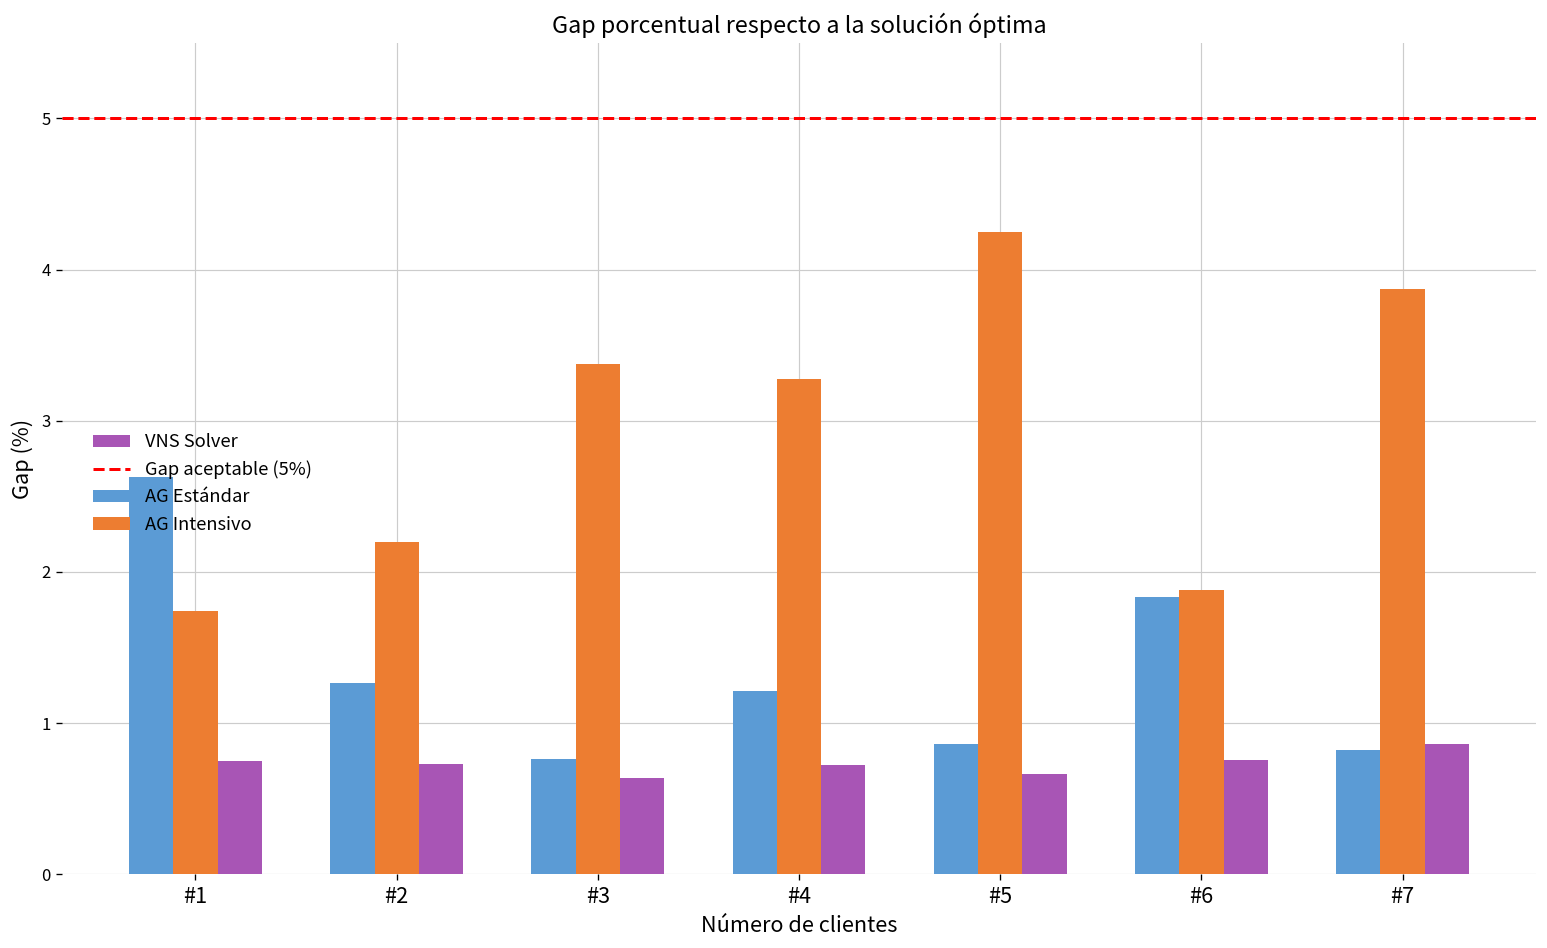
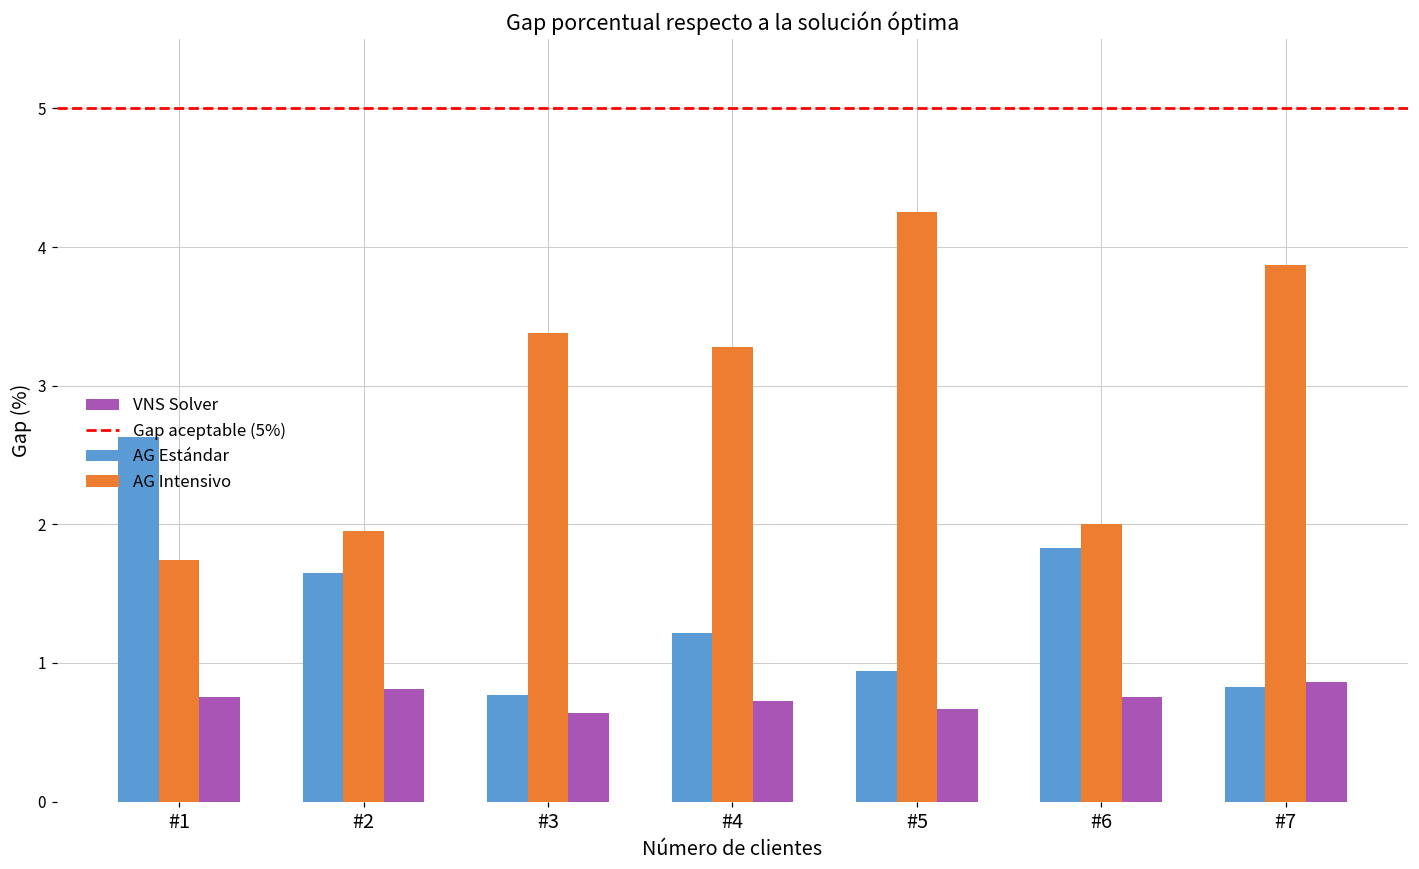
  {
    "AG Estándar": {
      "#1": 2.63,
-     "#2": 1.27,
+     "#2": 1.65,
      "#3": 0.77,
      "#4": 1.22,
-     "#5": 0.86,
+     "#5": 0.94,
      "#6": 1.83,
      "#7": 0.82
    },
    "AG Intensivo": {
      "#1": 1.74,
-     "#2": 2.20,
+     "#2": 1.95,
      "#3": 3.38,
      "#4": 3.28,
      "#5": 4.25,
-     "#6": 1.88,
+     "#6": 2.01,
      "#7": 3.87
    },
    "VNS Solver": {
      "#1": 0.75,
-     "#2": 0.73,
+     "#2": 0.81,
      "#3": 0.64,
      "#4": 0.72,
      "#5": 0.67,
      "#6": 0.75,
      "#7": 0.86
    }
  }
